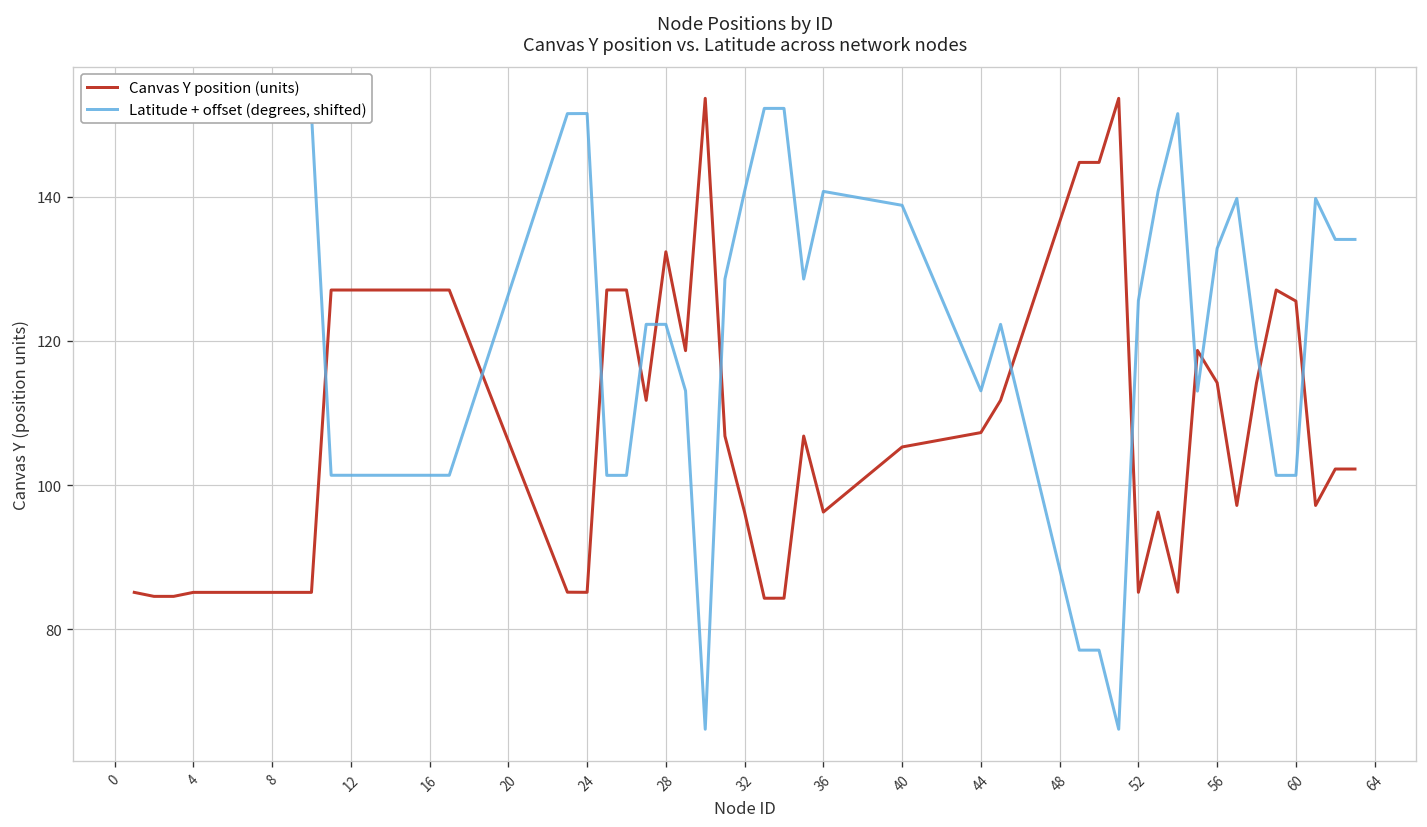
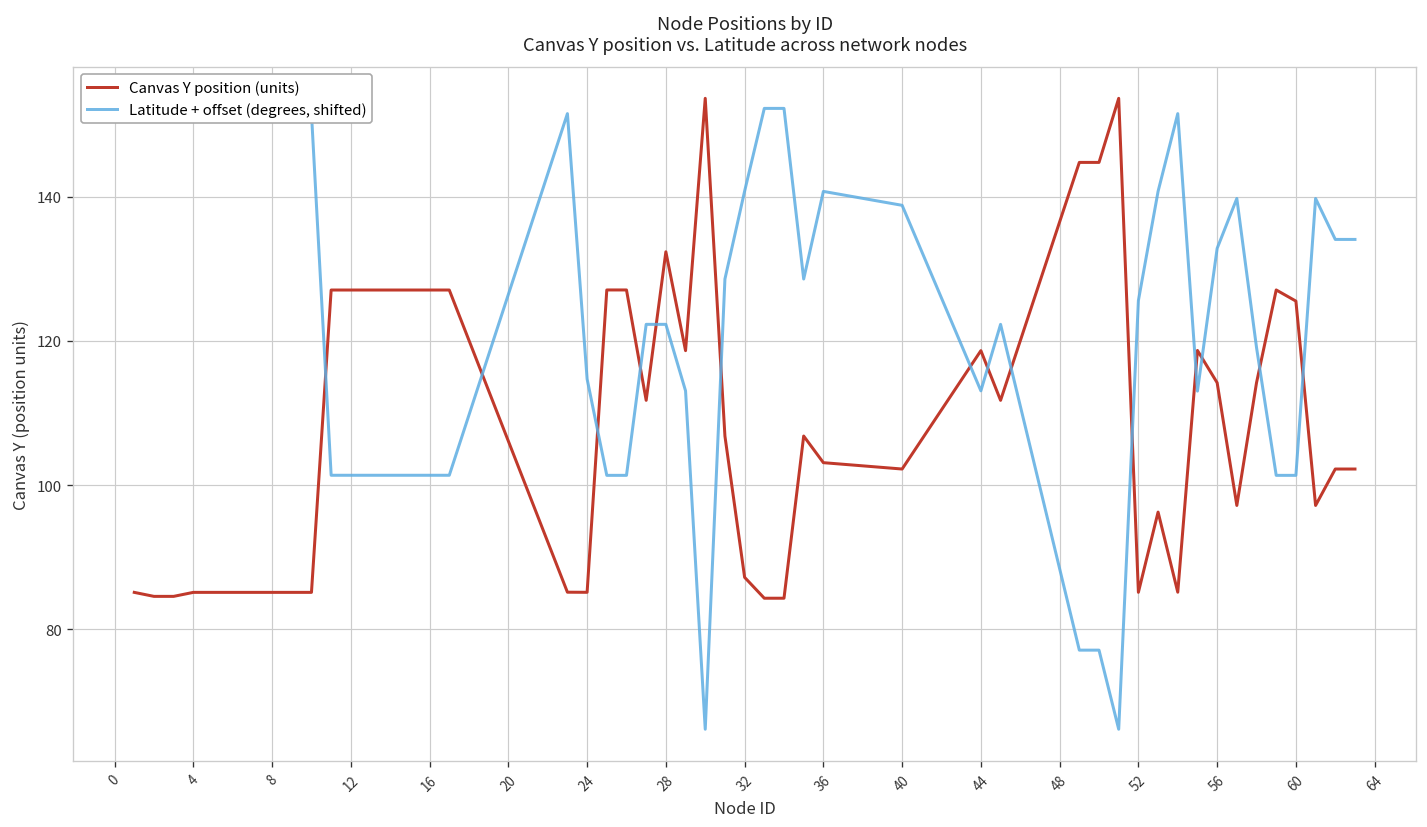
  {
    "Canvas Y position (units)": {
      "4": 85,
      "24": 85,
      "28": 132,
-     "32": 96,
-     "36": 96,
-     "40": 105,
-     "44": 107,
+     "32": 87,
+     "36": 103,
+     "40": 102,
+     "44": 119,
      "52": 85,
      "56": 114,
      "60": 126
    },
    "Latitude + offset (degrees, shifted)": {
-     "24": 152,
+     "24": 115,
      "28": 122,
      "32": 141,
      "36": 141,
      "40": 139,
      "44": 113,
      "52": 126,
      "56": 133,
      "60": 101
    }
  }
